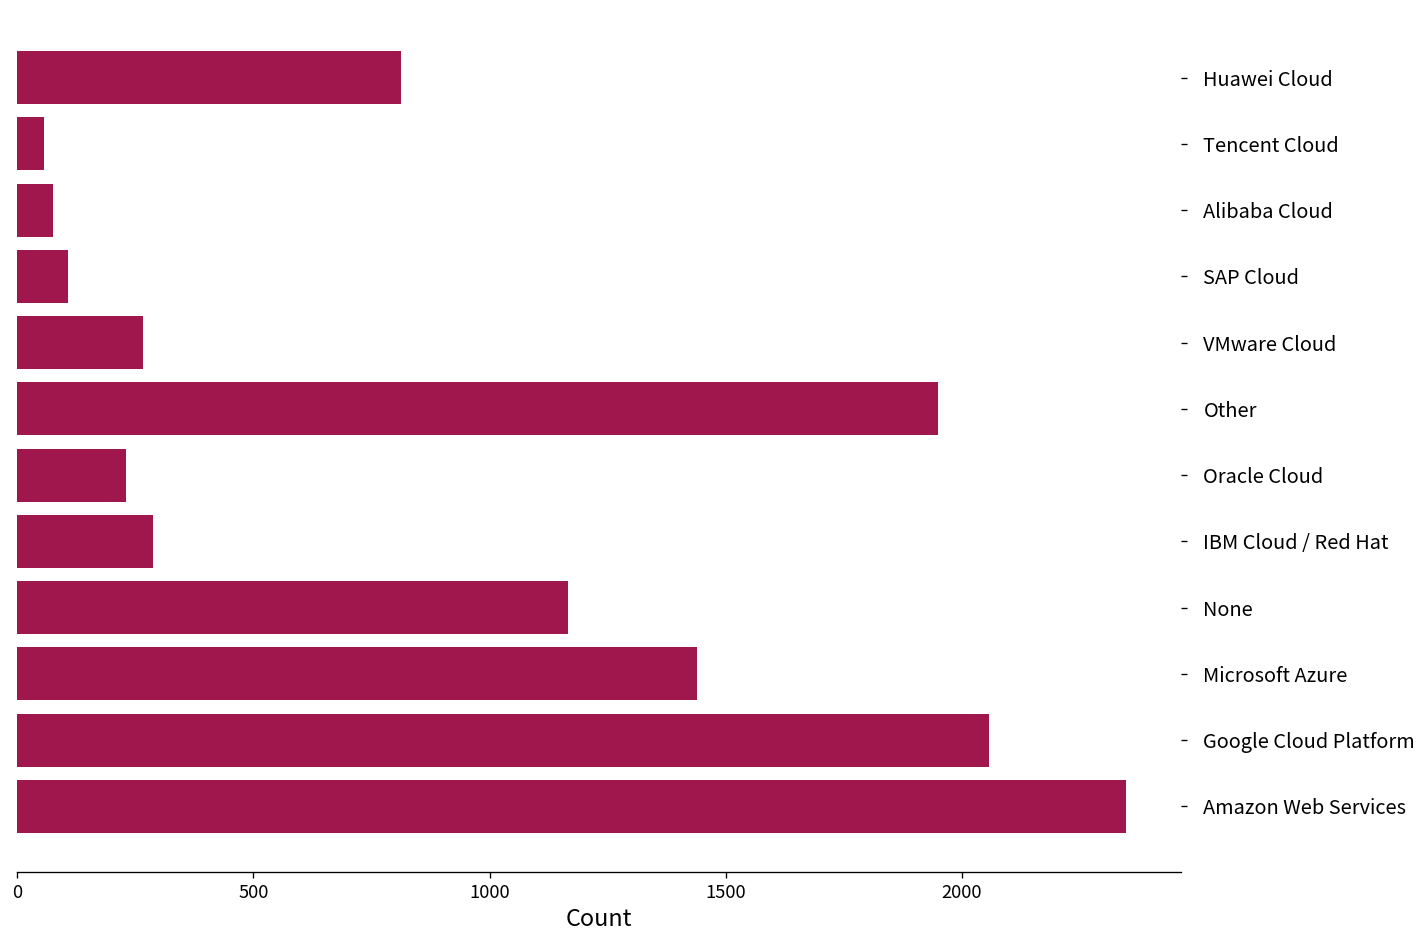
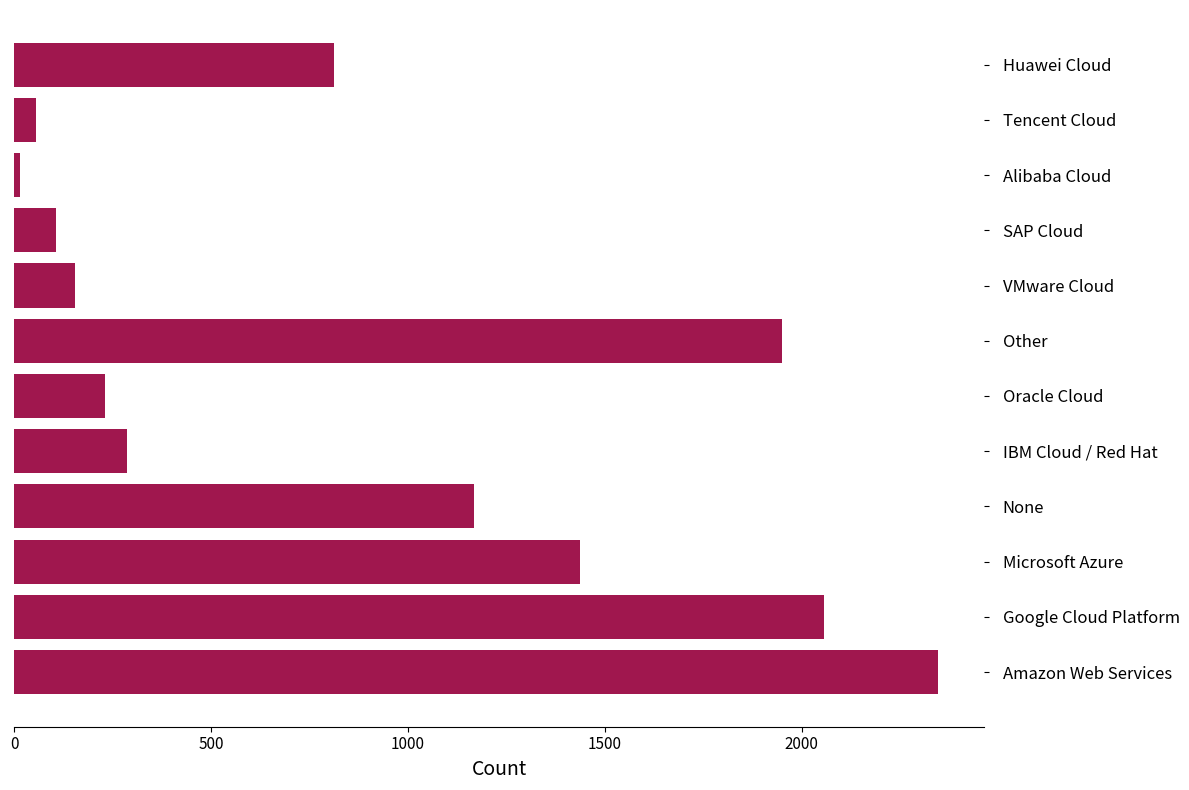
  {
    "Huawei Cloud": 810,
    "Tencent Cloud": 60,
-   "Alibaba Cloud": 80,
+   "Alibaba Cloud": 10,
    "SAP Cloud": 110,
-   "VMware Cloud": 270,
+   "VMware Cloud": 160,
    "Other": 1950,
    "Oracle Cloud": 230,
    "IBM Cloud / Red Hat": 290,
    "None": 1170,
    "Microsoft Azure": 1440,
    "Google Cloud Platform": 2060,
    "Amazon Web Services": 2350
  }
